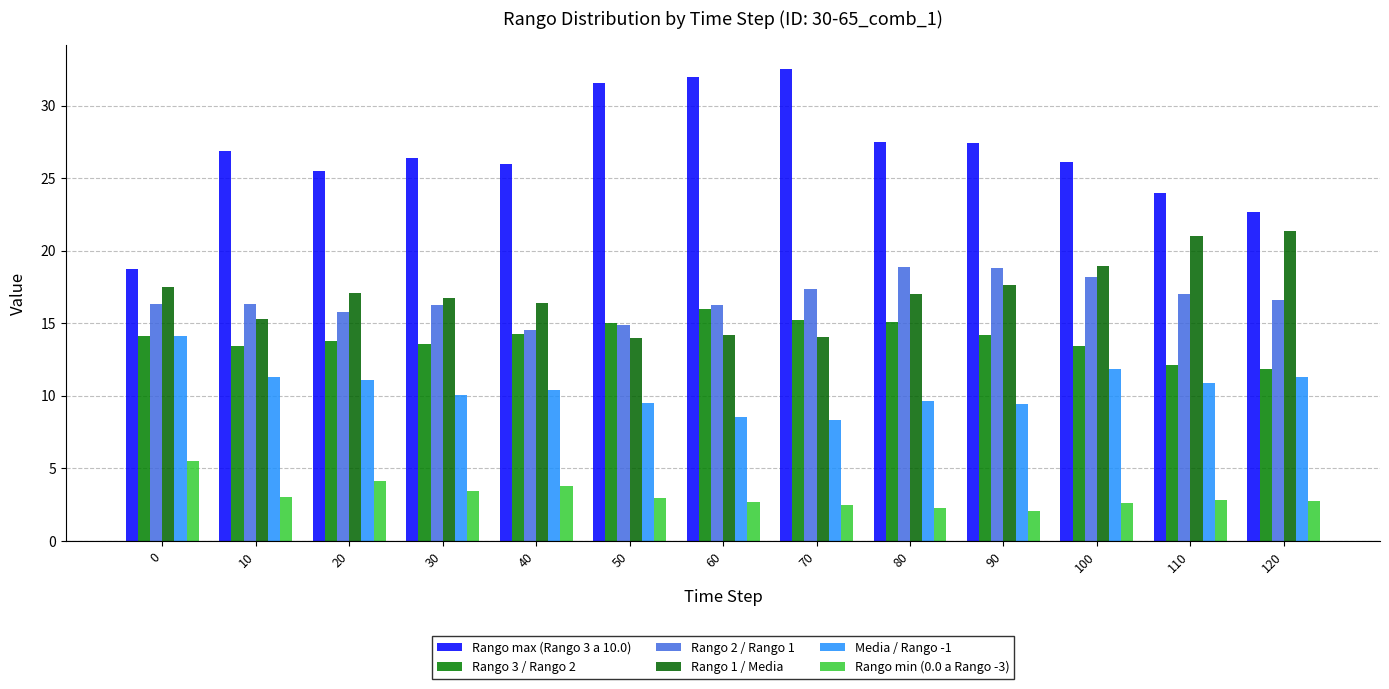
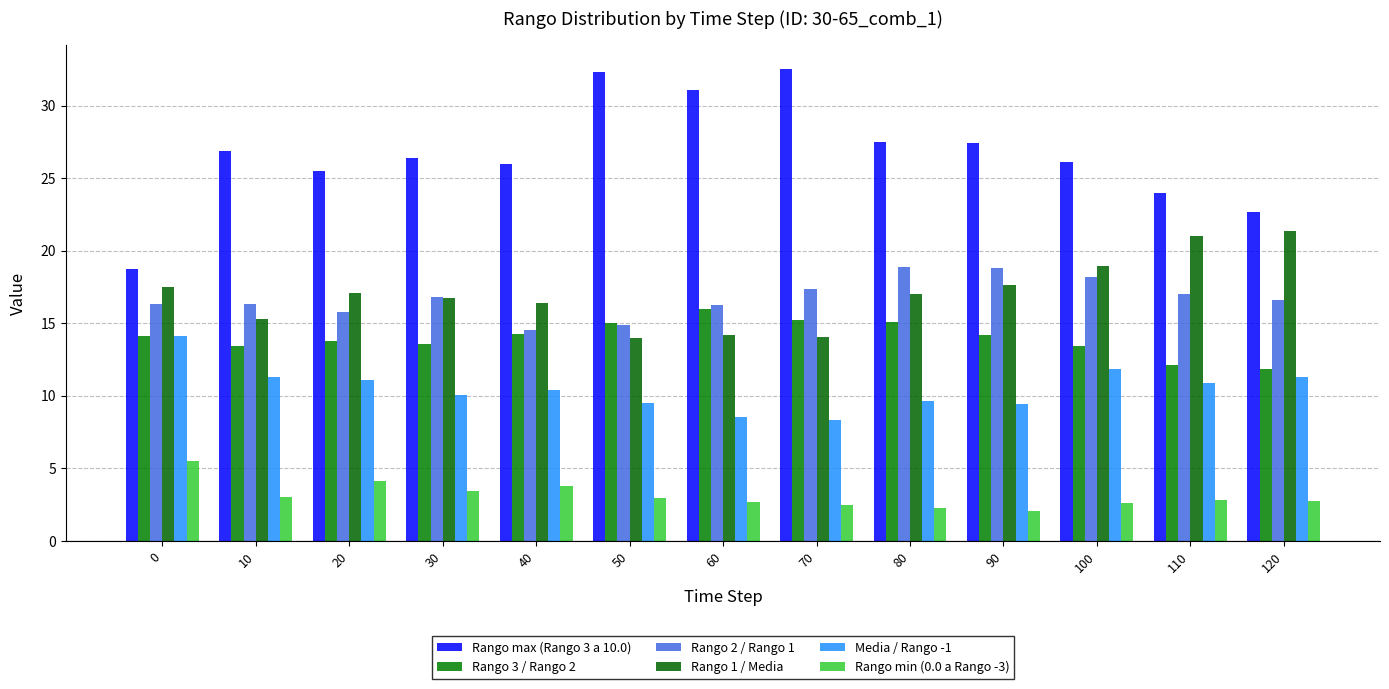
  {
    "Rango max (Rango 3 a 10.0)": {
      "0": 18.7,
      "10": 26.8,
      "20": 25.5,
      "30": 26.4,
      "40": 25.9,
-     "50": 31.5,
-     "60": 32.0,
+     "50": 32.3,
+     "60": 31.1,
      "70": 32.5,
      "80": 27.5,
      "90": 27.4,
      "100": 26.1,
      "110": 24.0,
      "120": 22.6
    },
    "Rango 2 / Rango 1": {
      "0": 16.3,
      "10": 16.4,
      "20": 15.8,
-     "30": 16.2,
+     "30": 16.8,
      "40": 14.5,
      "50": 14.9,
      "60": 16.2,
      "70": 17.3,
      "80": 18.9,
      "90": 18.8,
      "100": 18.2,
      "110": 17.0,
      "120": 16.6
    },
    "Media / Rango -1": {
      "0": 14.1,
      "10": 11.3,
      "20": 11.0,
      "30": 10.1,
      "40": 10.4,
      "50": 9.5,
      "60": 8.5,
      "70": 8.3,
      "80": 9.6,
      "90": 9.4,
      "100": 11.8,
      "110": 10.9,
      "120": 11.3
    },
    "Rango min (0.0 a Rango -3)": {
      "0": 5.5,
      "10": 3.0,
      "20": 4.1,
      "30": 3.4,
      "40": 3.8,
      "50": 3.0,
      "60": 2.7,
      "70": 2.5,
      "80": 2.2,
      "90": 2.0,
      "100": 2.6,
      "110": 2.8,
      "120": 2.7
    }
  }
